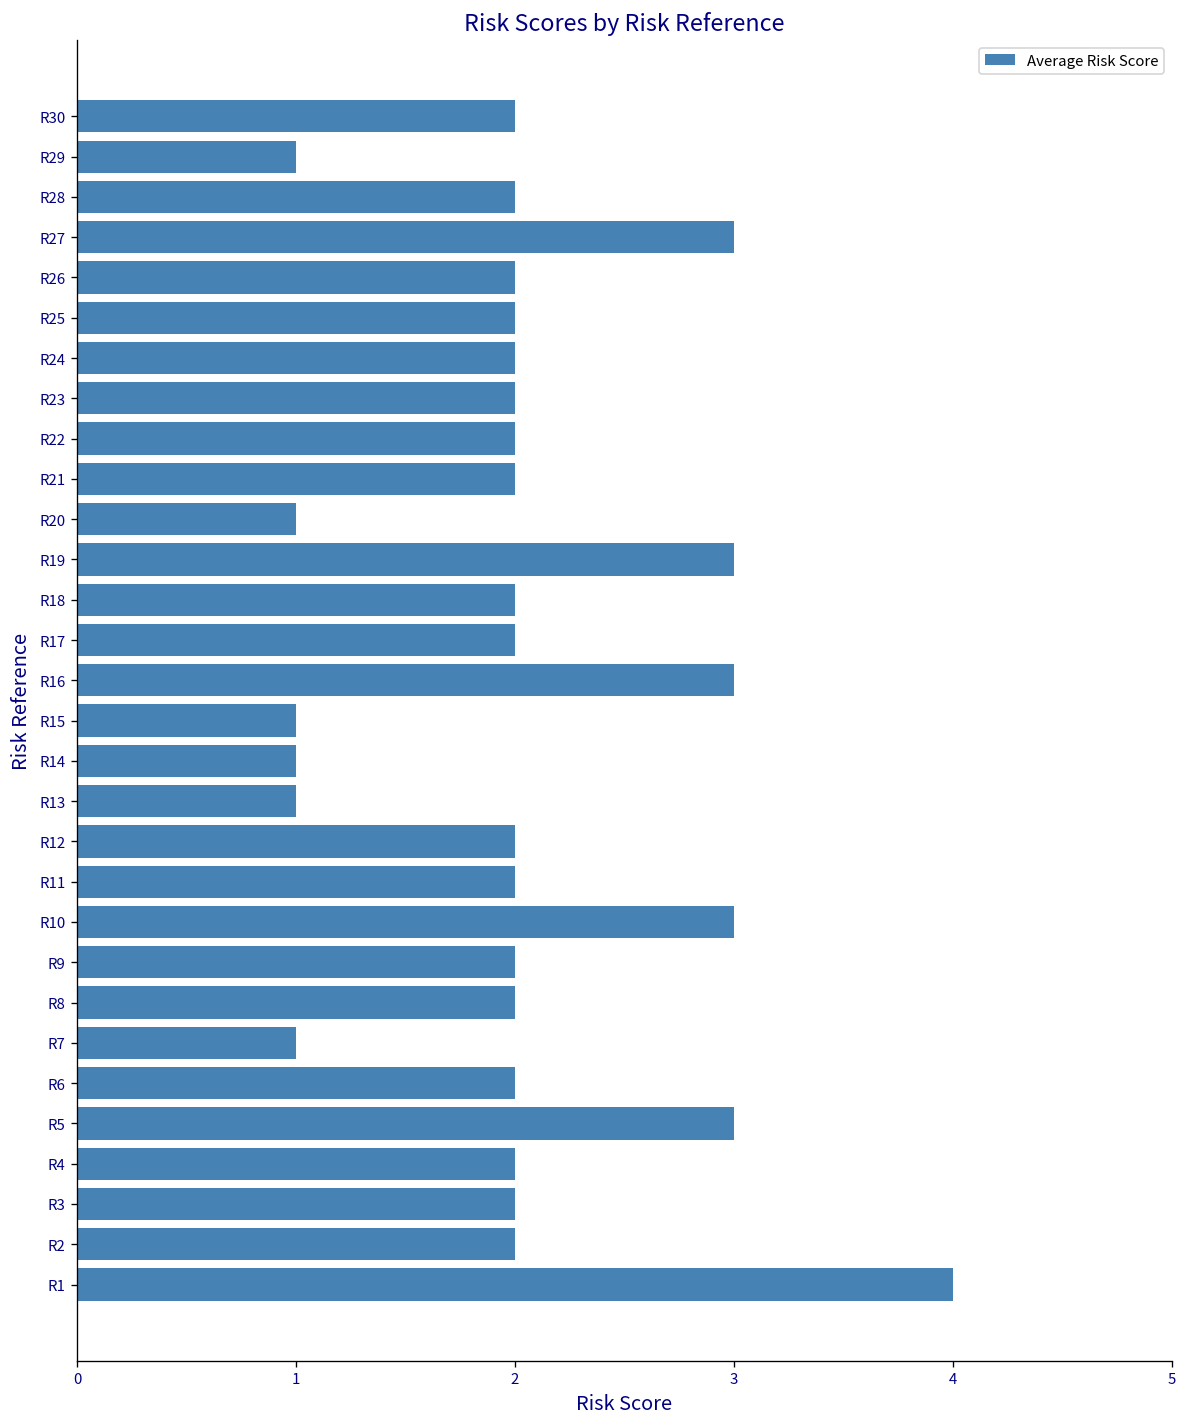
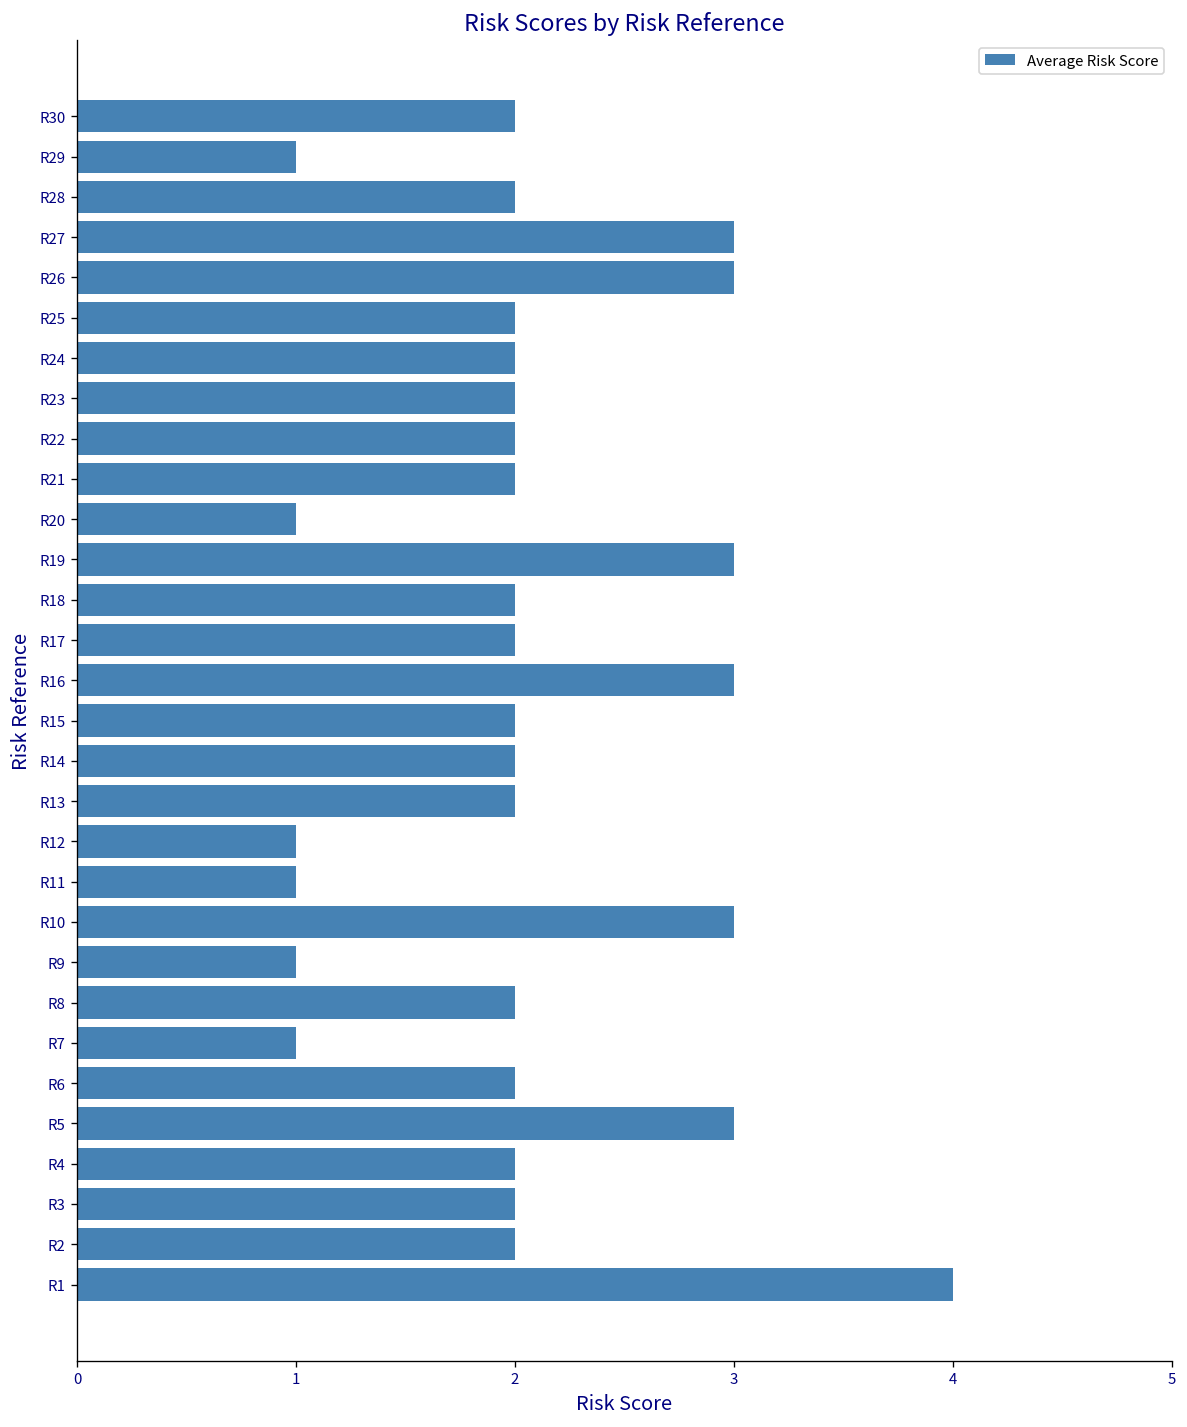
  {
    "R30": 2,
    "R29": 1,
    "R28": 2,
    "R27": 3,
-   "R26": 2,
+   "R26": 3,
    "R25": 2,
    "R24": 2,
    "R23": 2,
    "R22": 2,
    "R21": 2,
    "R20": 1,
    "R19": 3,
    "R18": 2,
    "R17": 2,
    "R16": 3,
-   "R15": 1,
-   "R14": 1,
-   "R13": 1,
-   "R12": 2,
-   "R11": 2,
+   "R15": 2,
+   "R14": 2,
+   "R13": 2,
+   "R12": 1,
+   "R11": 1,
    "R10": 3,
-   "R9": 2,
+   "R9": 1,
    "R8": 2,
    "R7": 1,
    "R6": 2,
    "R5": 3,
    "R4": 2,
    "R3": 2,
    "R2": 2,
    "R1": 4
  }
